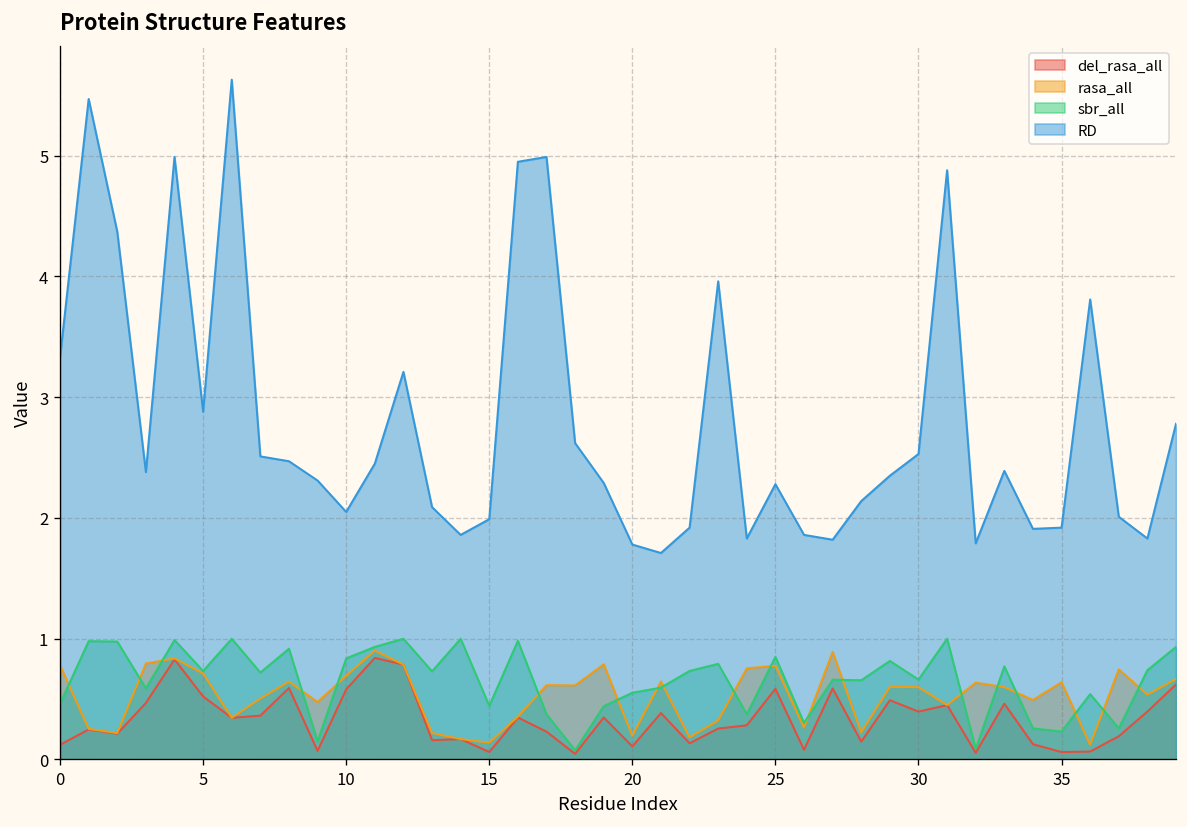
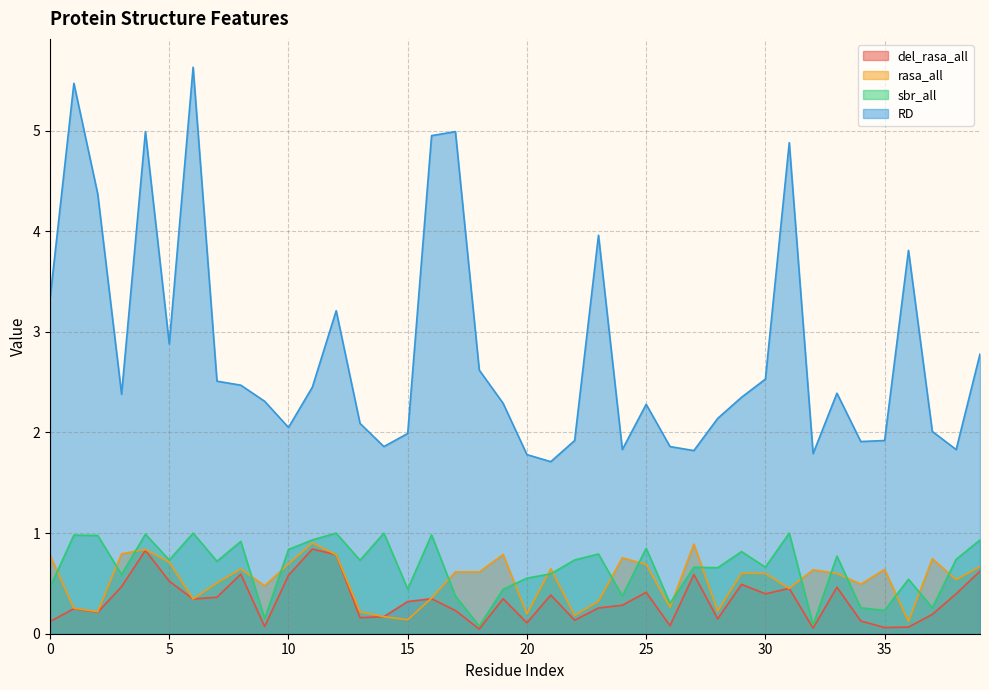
  {
    "del_rasa_all": {
      "0": 0.12,
      "5": 0.52,
      "10": 0.58,
-     "15": 0.06,
+     "15": 0.32,
      "20": 0.11,
-     "25": 0.59,
+     "25": 0.41,
      "30": 0.40,
      "35": 0.06
    },
    "rasa_all": {
      "0": 0.78,
      "10": 0.69,
      "15": 0.14,
      "20": 0.20,
-     "25": 0.78,
+     "25": 0.69,
      "30": 0.60,
      "35": 0.64
    },
    "sbr_all": {
      "0": 0.46,
      "10": 0.84,
      "15": 0.44,
      "20": 0.55,
      "25": 0.85,
      "30": 0.66,
      "35": 0.23
    },
    "RD": {
      "0": 3.33,
      "5": 2.88,
      "10": 2.05,
      "15": 1.99,
      "20": 1.78,
      "25": 2.28,
      "30": 2.53,
      "35": 1.92
    }
  }
